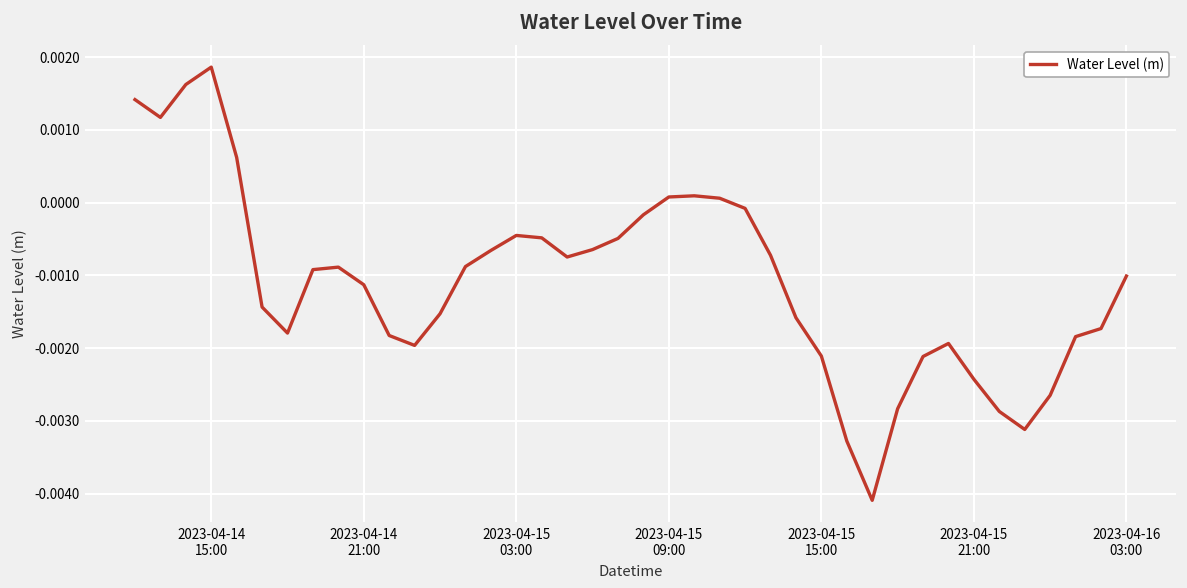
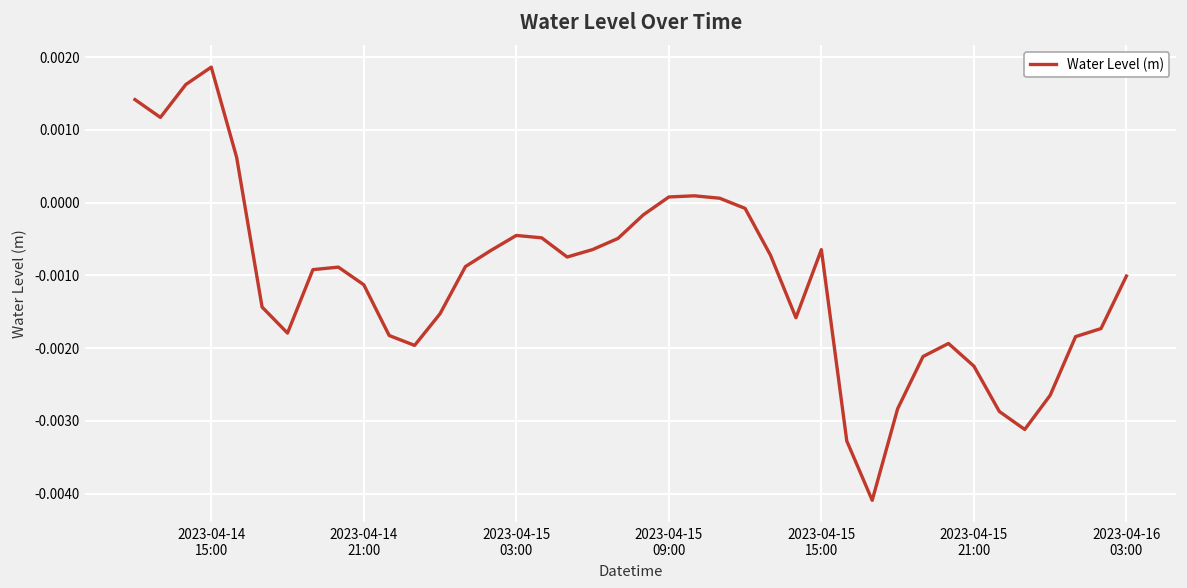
  {
    "2023-04-14 15:00": 0.0019,
    "2023-04-14 21:00": -0.0011,
    "2023-04-15 03:00": -0.0005,
    "2023-04-15 09:00": 0.0001,
-   "2023-04-15 15:00": -0.0021,
-   "2023-04-15 21:00": -0.0024,
+   "2023-04-15 15:00": -0.0006,
+   "2023-04-15 21:00": -0.0022,
    "2023-04-16 03:00": -0.0010
  }
